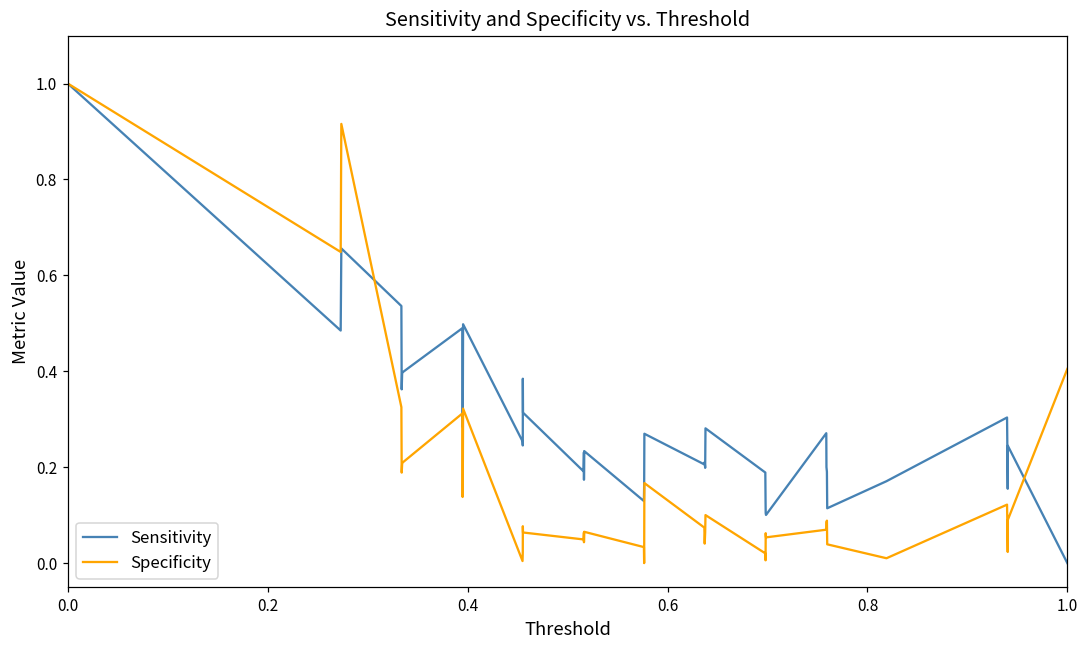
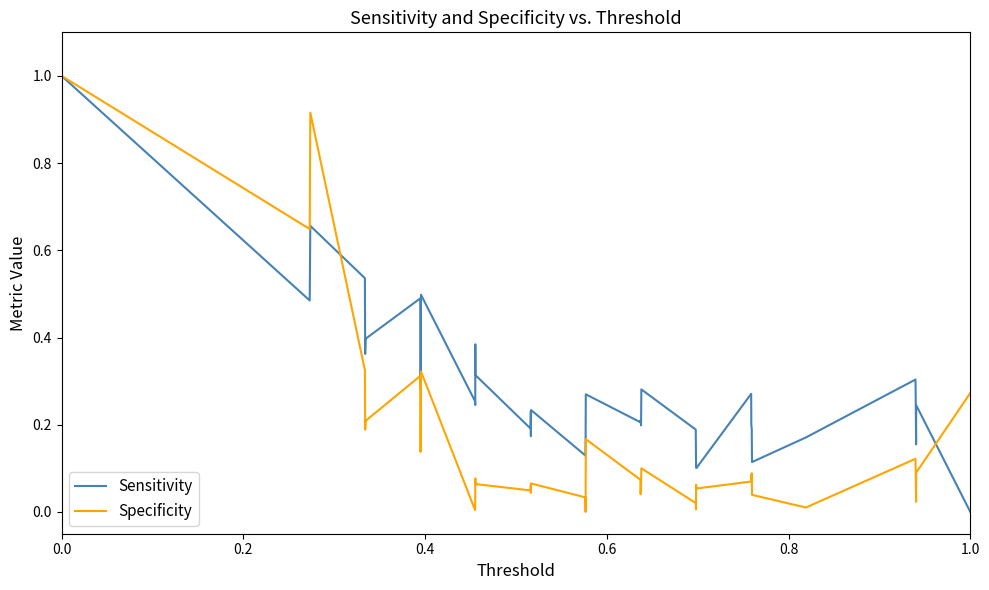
  {
    "Sensitivity": {
      "1.0": 0.00
    },
    "Specificity": {
-     "1.0": 0.40
+     "1.0": 0.27
    }
  }
